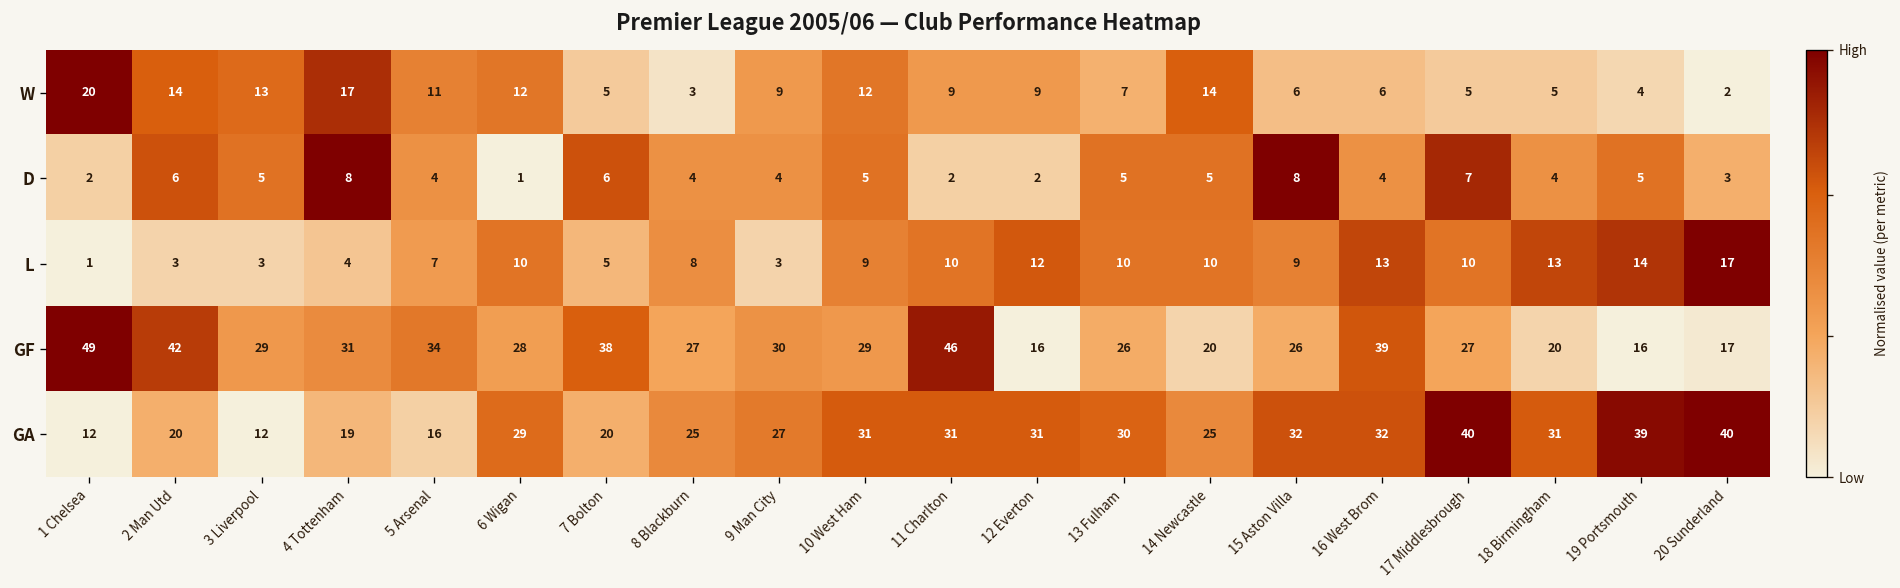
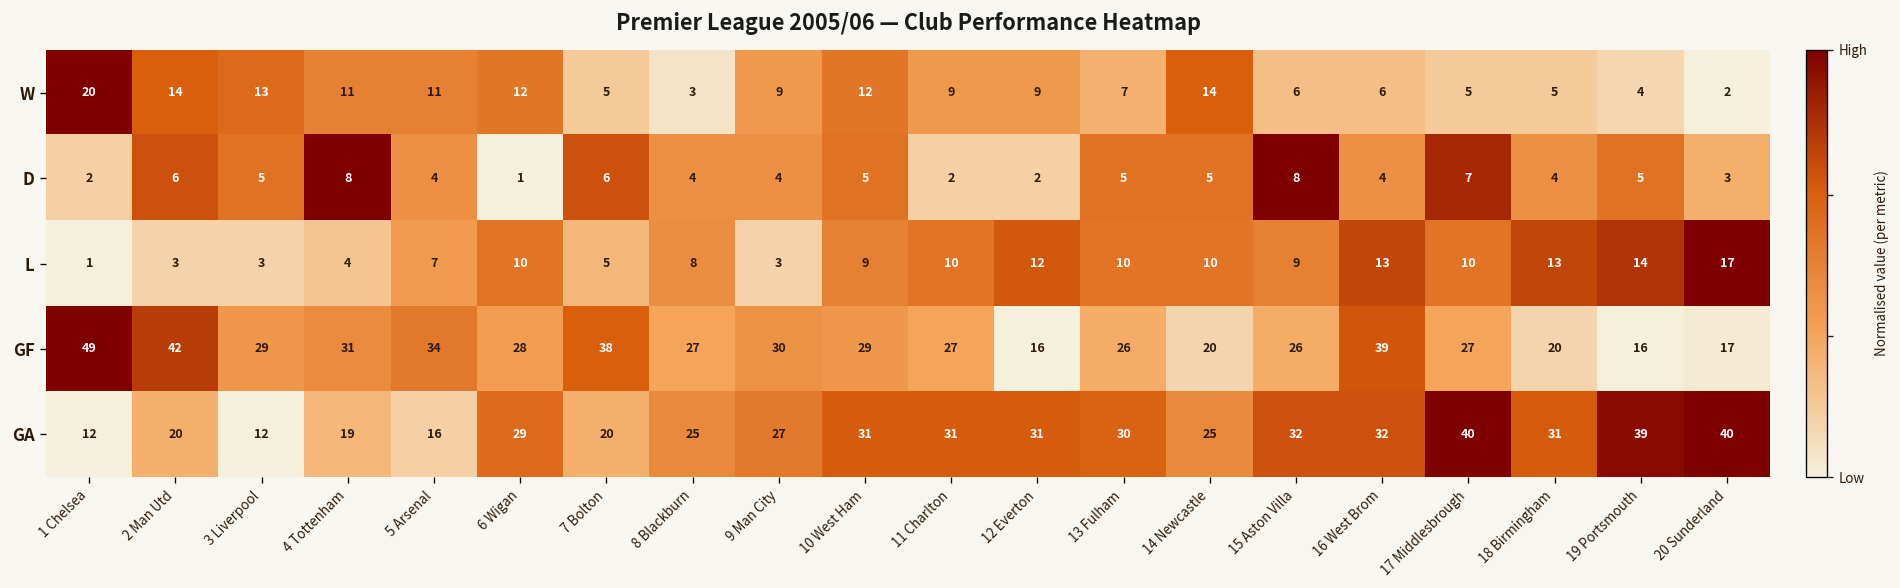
  {
    "W": {
      "1 Chelsea": 20,
      "2 Man Utd": 14,
      "3 Liverpool": 13,
-     "4 Tottenham": 17,
+     "4 Tottenham": 11,
      "5 Arsenal": 11,
      "6 Wigan": 12,
      "7 Bolton": 5,
      "8 Blackburn": 3,
      "9 Man City": 9,
      "10 West Ham": 12,
      "11 Charlton": 9,
      "12 Everton": 9,
      "13 Fulham": 7,
      "14 Newcastle": 14,
      "15 Aston Villa": 6,
      "16 West Brom": 6,
      "17 Middlesbrough": 5,
      "18 Birmingham": 5,
      "19 Portsmouth": 4,
      "20 Sunderland": 2
    },
    "D": {
      "1 Chelsea": 2,
      "2 Man Utd": 6,
      "3 Liverpool": 5,
      "4 Tottenham": 8,
      "5 Arsenal": 4,
      "6 Wigan": 1,
      "7 Bolton": 6,
      "8 Blackburn": 4,
      "9 Man City": 4,
      "10 West Ham": 5,
      "11 Charlton": 2,
      "12 Everton": 2,
      "13 Fulham": 5,
      "14 Newcastle": 5,
      "15 Aston Villa": 8,
      "16 West Brom": 4,
      "17 Middlesbrough": 7,
      "18 Birmingham": 4,
      "19 Portsmouth": 5,
      "20 Sunderland": 3
    },
    "L": {
      "1 Chelsea": 1,
      "2 Man Utd": 3,
      "3 Liverpool": 3,
      "4 Tottenham": 4,
      "5 Arsenal": 7,
      "6 Wigan": 10,
      "7 Bolton": 5,
      "8 Blackburn": 8,
      "9 Man City": 3,
      "10 West Ham": 9,
      "11 Charlton": 10,
      "12 Everton": 12,
      "13 Fulham": 10,
      "14 Newcastle": 10,
      "15 Aston Villa": 9,
      "16 West Brom": 13,
      "17 Middlesbrough": 10,
      "18 Birmingham": 13,
      "19 Portsmouth": 14,
      "20 Sunderland": 17
    },
    "GF": {
      "1 Chelsea": 49,
      "2 Man Utd": 42,
      "3 Liverpool": 29,
      "4 Tottenham": 31,
      "5 Arsenal": 34,
      "6 Wigan": 28,
      "7 Bolton": 38,
      "8 Blackburn": 27,
      "9 Man City": 30,
      "10 West Ham": 29,
-     "11 Charlton": 46,
+     "11 Charlton": 27,
      "12 Everton": 16,
      "13 Fulham": 26,
      "14 Newcastle": 20,
      "15 Aston Villa": 26,
      "16 West Brom": 39,
      "17 Middlesbrough": 27,
      "18 Birmingham": 20,
      "19 Portsmouth": 16,
      "20 Sunderland": 17
    },
    "GA": {
      "1 Chelsea": 12,
      "2 Man Utd": 20,
      "3 Liverpool": 12,
      "4 Tottenham": 19,
      "5 Arsenal": 16,
      "6 Wigan": 29,
      "7 Bolton": 20,
      "8 Blackburn": 25,
      "9 Man City": 27,
      "10 West Ham": 31,
      "11 Charlton": 31,
      "12 Everton": 31,
      "13 Fulham": 30,
      "14 Newcastle": 25,
      "15 Aston Villa": 32,
      "16 West Brom": 32,
      "17 Middlesbrough": 40,
      "18 Birmingham": 31,
      "19 Portsmouth": 39,
      "20 Sunderland": 40
    }
  }
